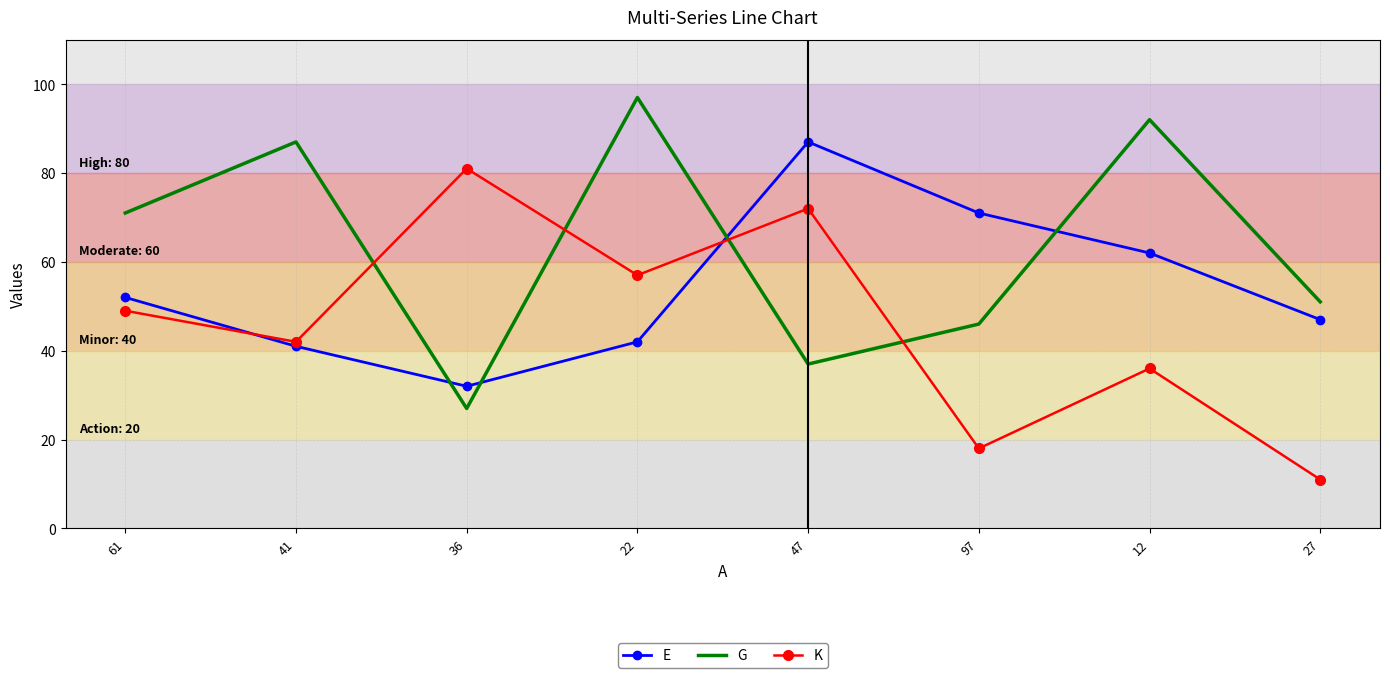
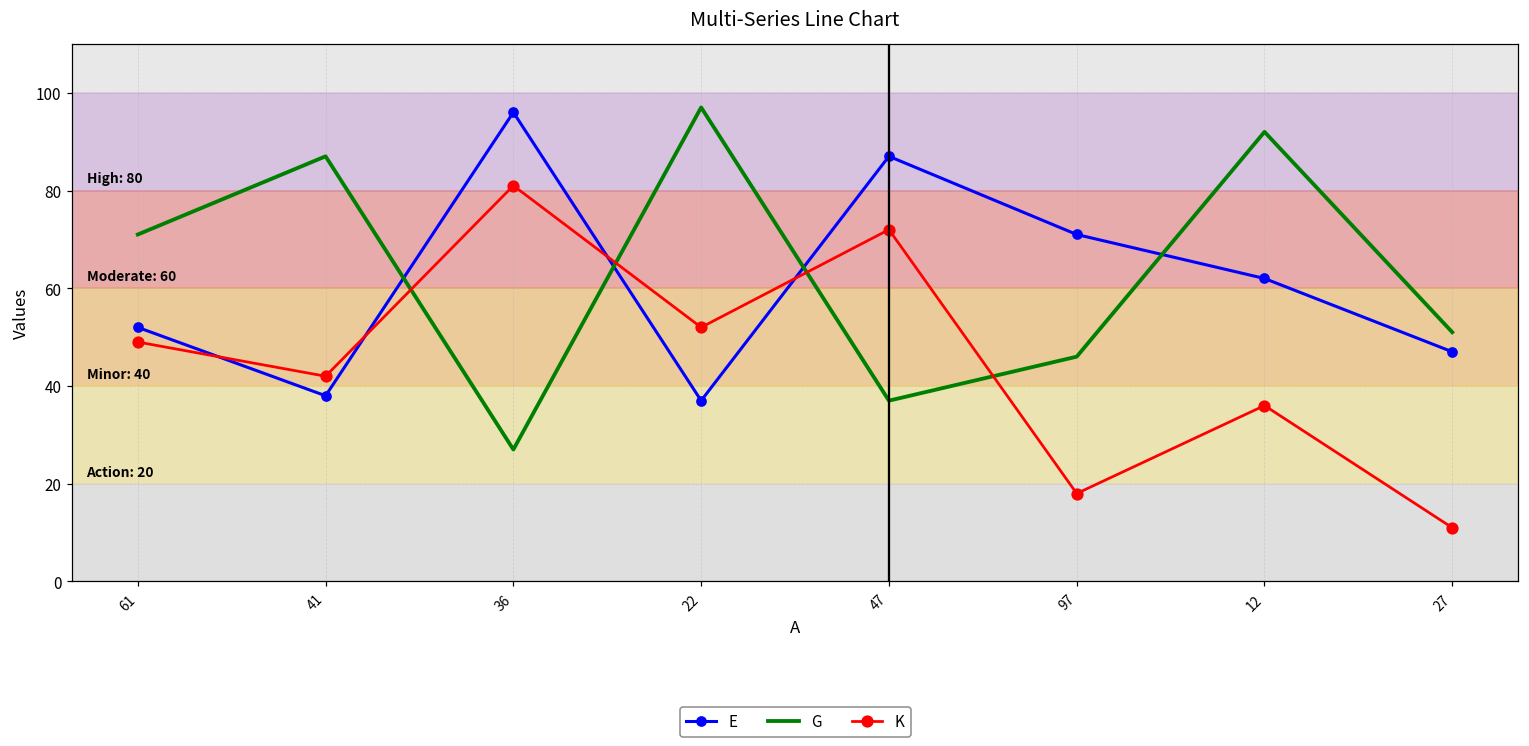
  {
    "E": {
      "61": 52,
-     "41": 41,
-     "36": 32,
-     "22": 42,
+     "41": 38,
+     "36": 96,
+     "22": 37,
      "47": 87,
      "97": 71,
      "12": 62,
      "27": 47
    },
    "G": {
      "61": 71,
      "41": 87,
      "36": 27,
      "22": 97,
      "47": 37,
      "97": 46,
      "12": 92,
      "27": 51
    },
    "K": {
      "41": 42,
      "36": 81,
-     "22": 57,
+     "22": 52,
      "47": 72,
      "97": 18,
      "12": 36,
      "27": 11
    }
  }
